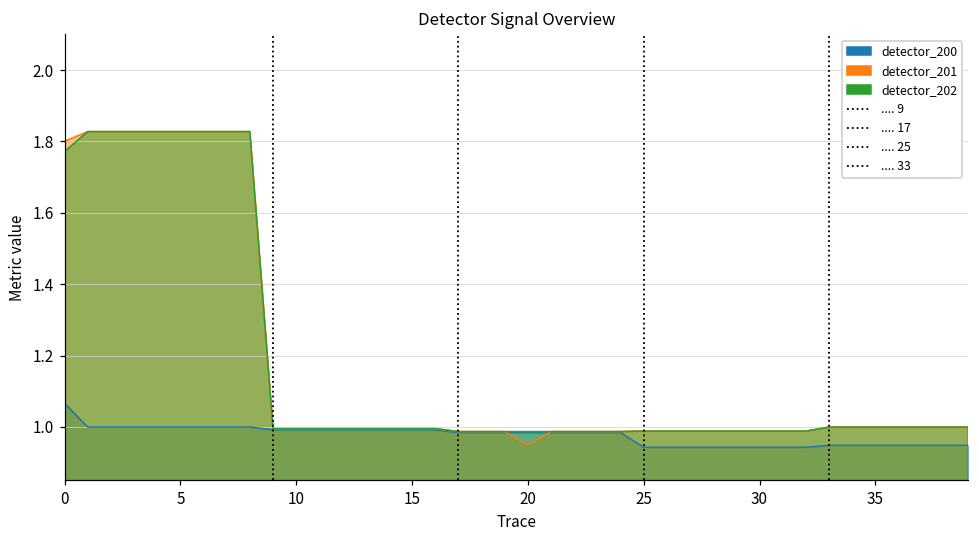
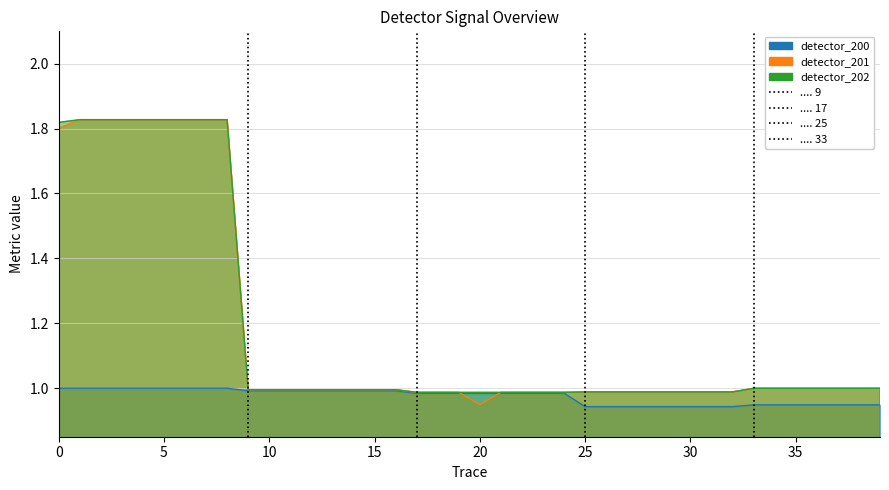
  {
    "detector_200": {
-     "0": 1.07,
+     "0": 1.00,
      "5": 1.00,
      "25": 0.94,
      "30": 0.94,
      "35": 0.95
    },
    "detector_201": {
      "0": 1.80,
      "20": 0.95
    },
    "detector_202": {
-     "0": 1.77
+     "0": 1.82
    }
  }
